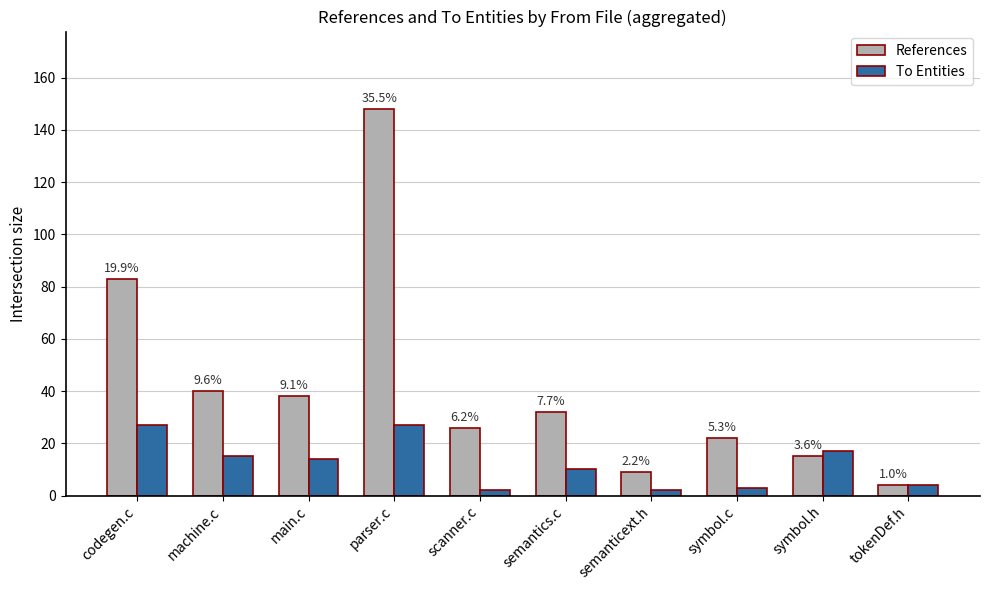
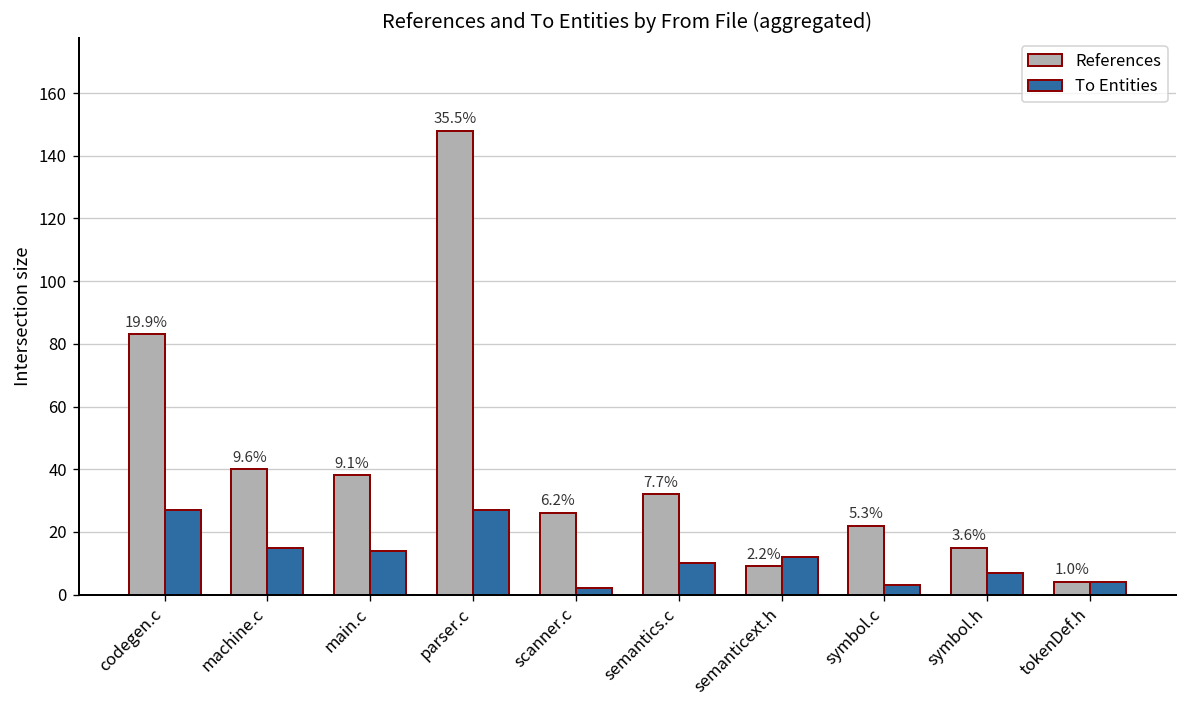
  {
    "To Entities": {
      "codegen.c": 27,
      "machine.c": 15,
      "main.c": 14,
      "parser.c": 27,
      "scanner.c": 2,
      "semantics.c": 10,
-     "semanticext.h": 2,
+     "semanticext.h": 12,
      "symbol.c": 3,
-     "symbol.h": 17,
+     "symbol.h": 7,
      "tokenDef.h": 4
    }
  }
